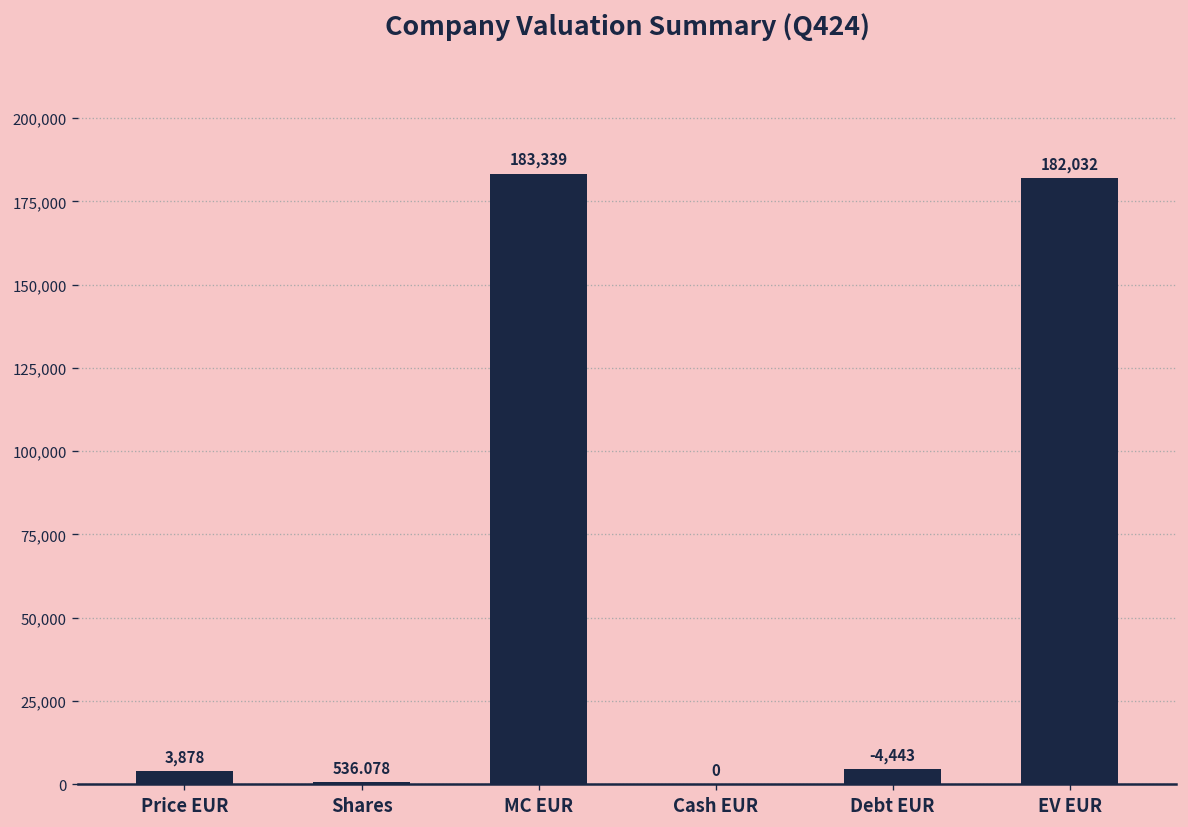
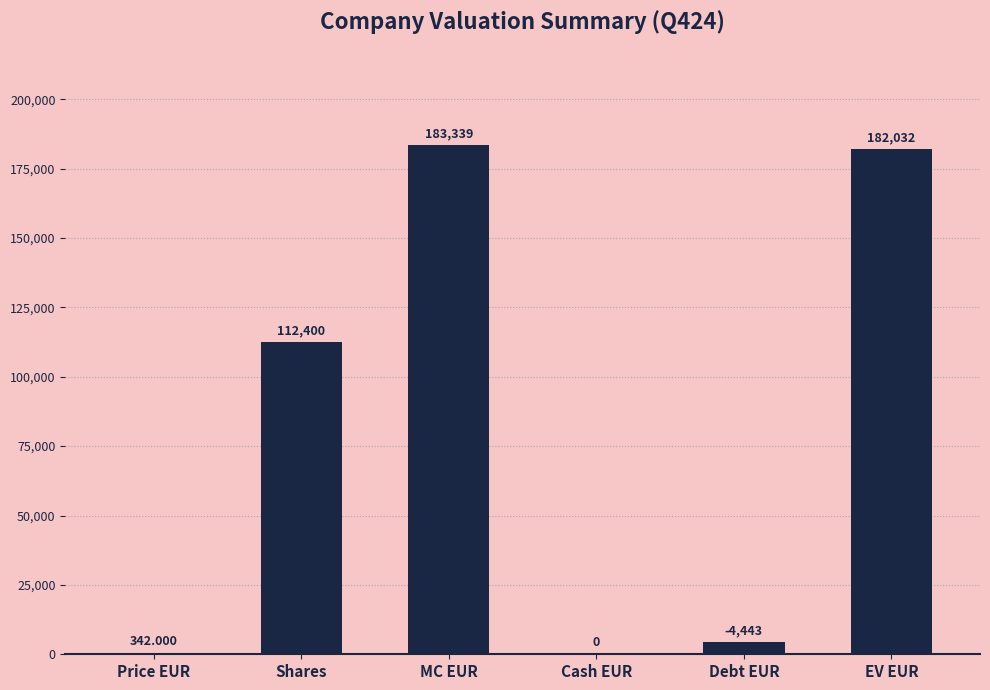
  {
-   "Price EUR": "3,878",
-   "Shares": "536.078",
+   "Price EUR": "342.000",
+   "Shares": "112,400",
    "MC EUR": "183,339",
    "Cash EUR": "0",
    "EV EUR": "182,032"
  }
